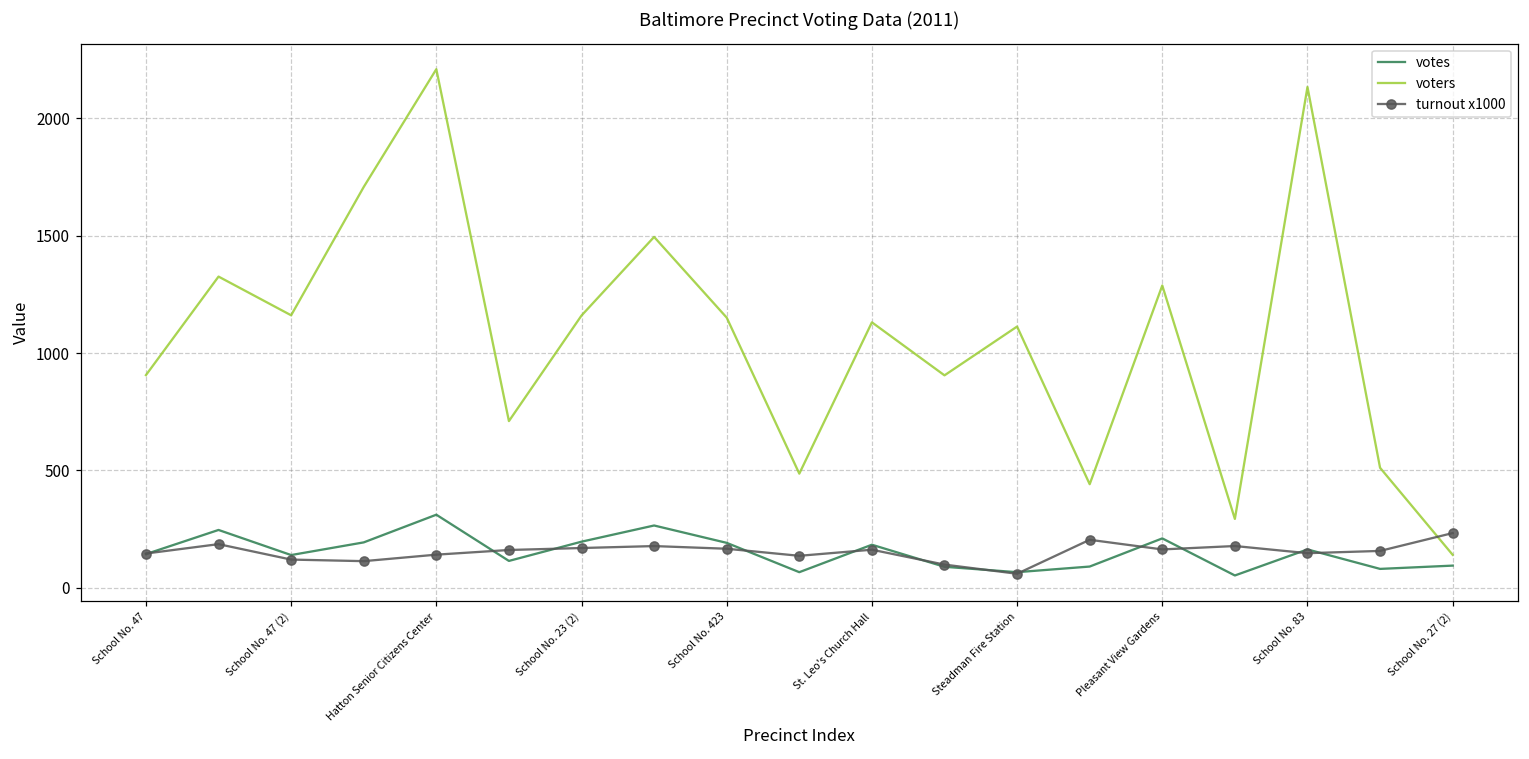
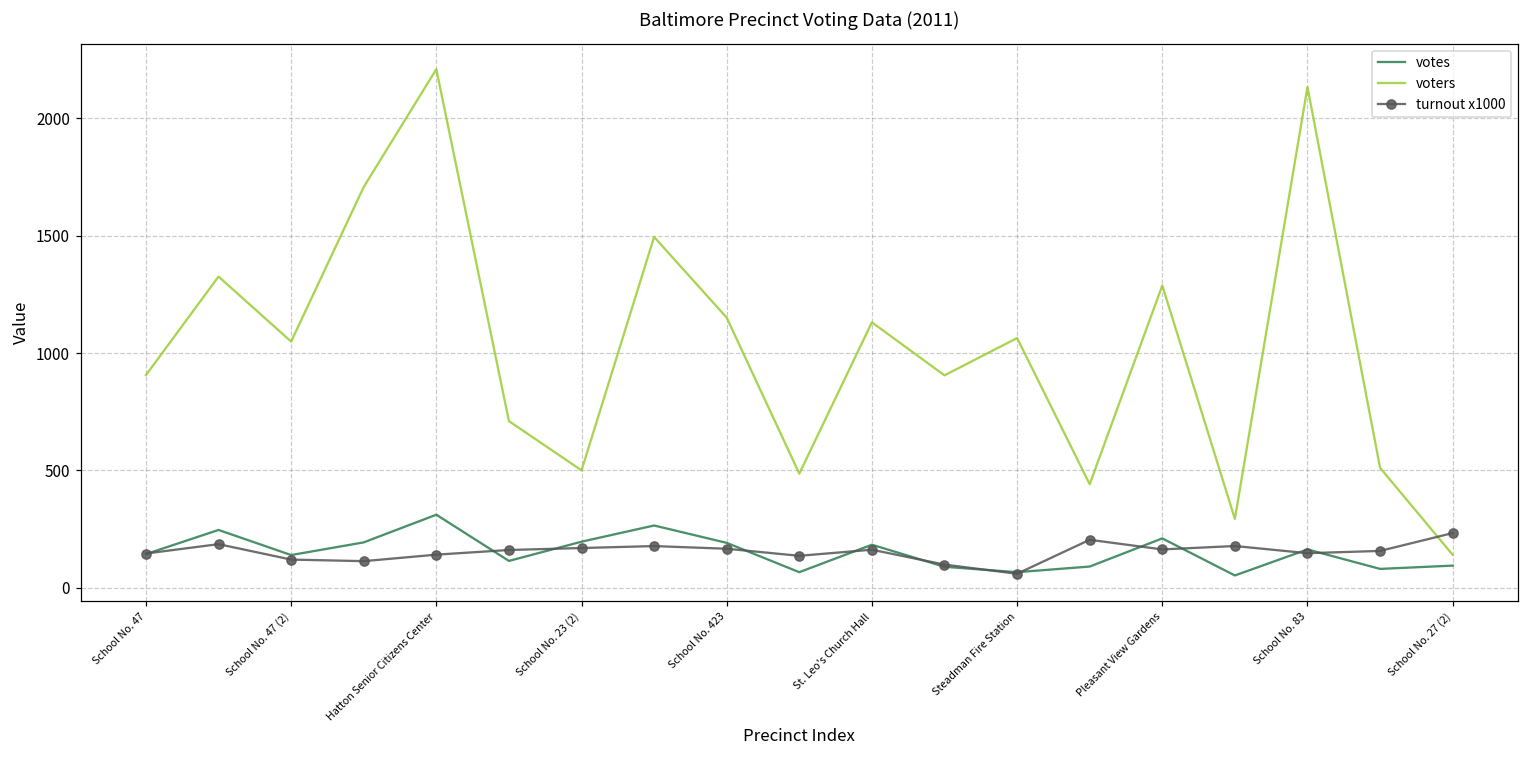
  {
    "voters": {
      "School No. 47": 910,
-     "School No. 47 (2)": 1160,
+     "School No. 47 (2)": 1050,
      "Hatton Senior Citizens Center": 2210,
-     "School No. 23 (2)": 1160,
+     "School No. 23 (2)": 500,
      "School No. 423": 1150,
      "St. Leo's Church Hall": 1130,
-     "Steadman Fire Station": 1110,
+     "Steadman Fire Station": 1060,
      "Pleasant View Gardens": 1290,
      "School No. 83": 2130,
      "School No. 27 (2)": 140
    }
  }
